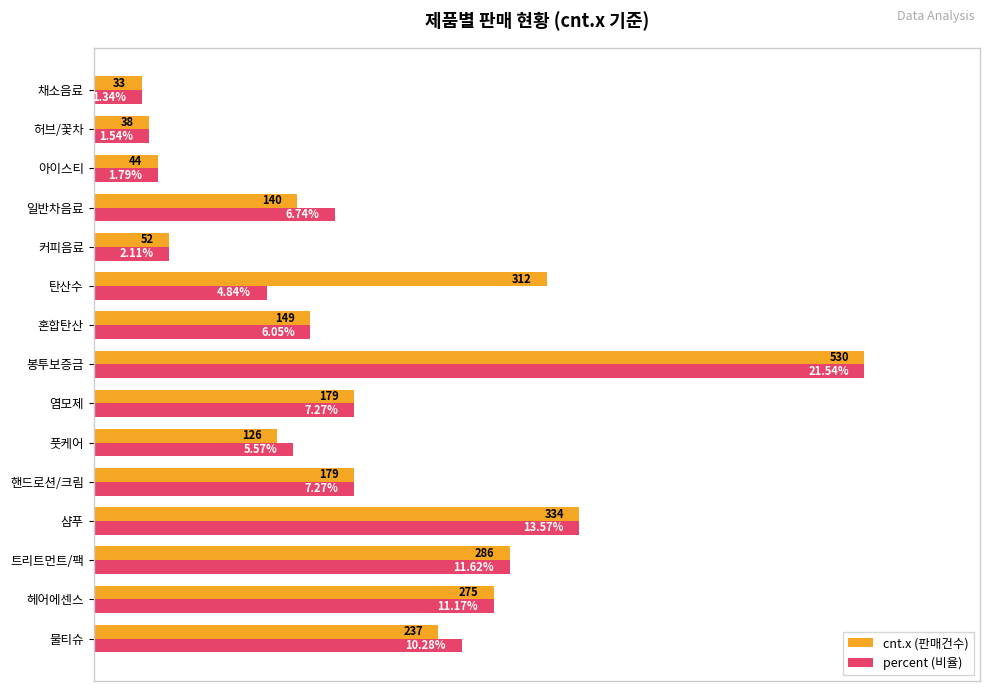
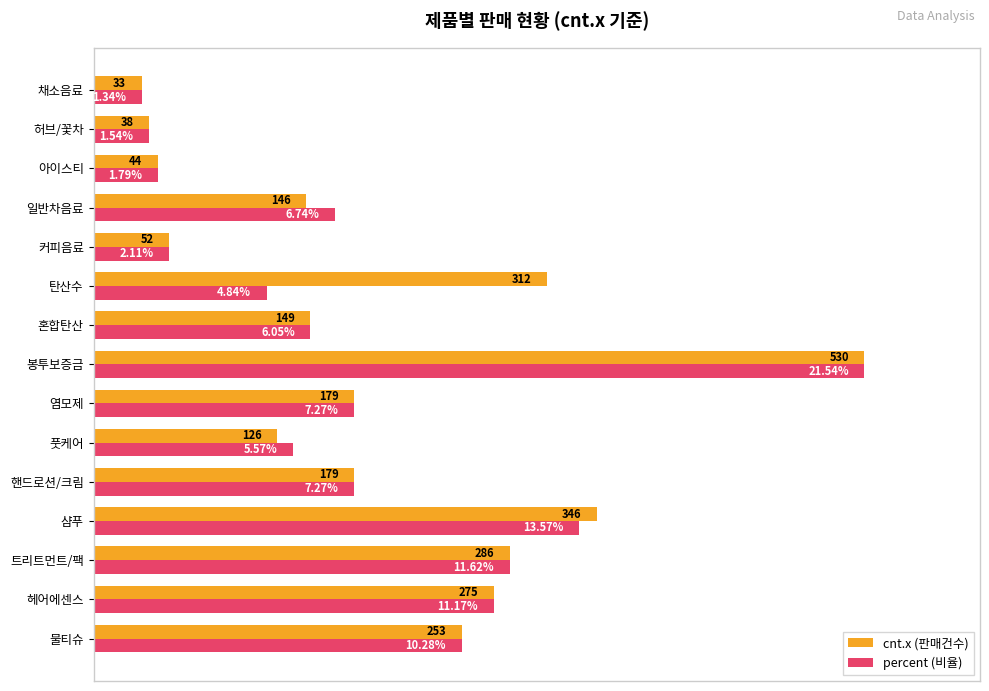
  {
    "cnt.x (판매건수)": {
-     "일반차음료": 140,
-     "샴푸": 334,
-     "물티슈": 237
+     "일반차음료": 146,
+     "샴푸": 346,
+     "물티슈": 253
    }
  }
